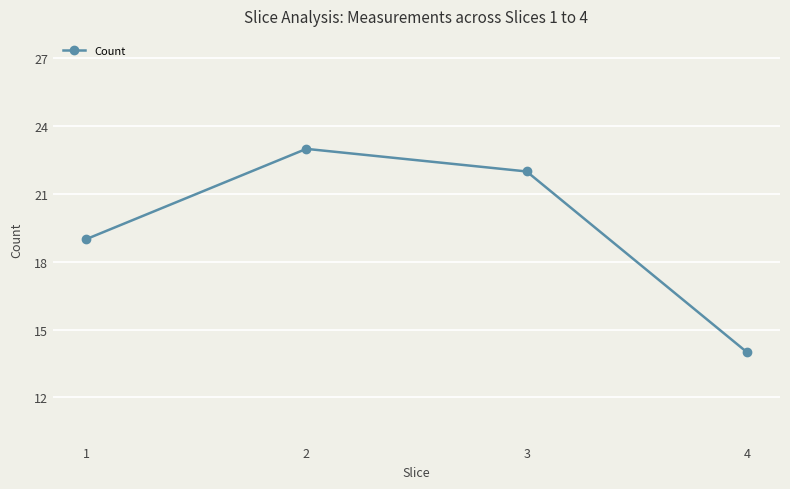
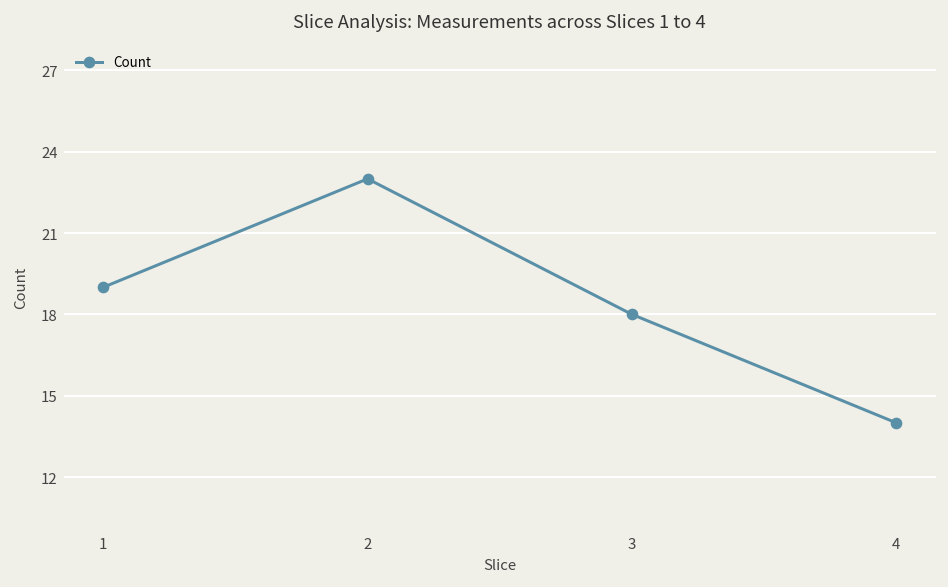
  {
    "1": 19,
    "2": 23,
-   "3": 22,
+   "3": 18,
    "4": 14
  }
